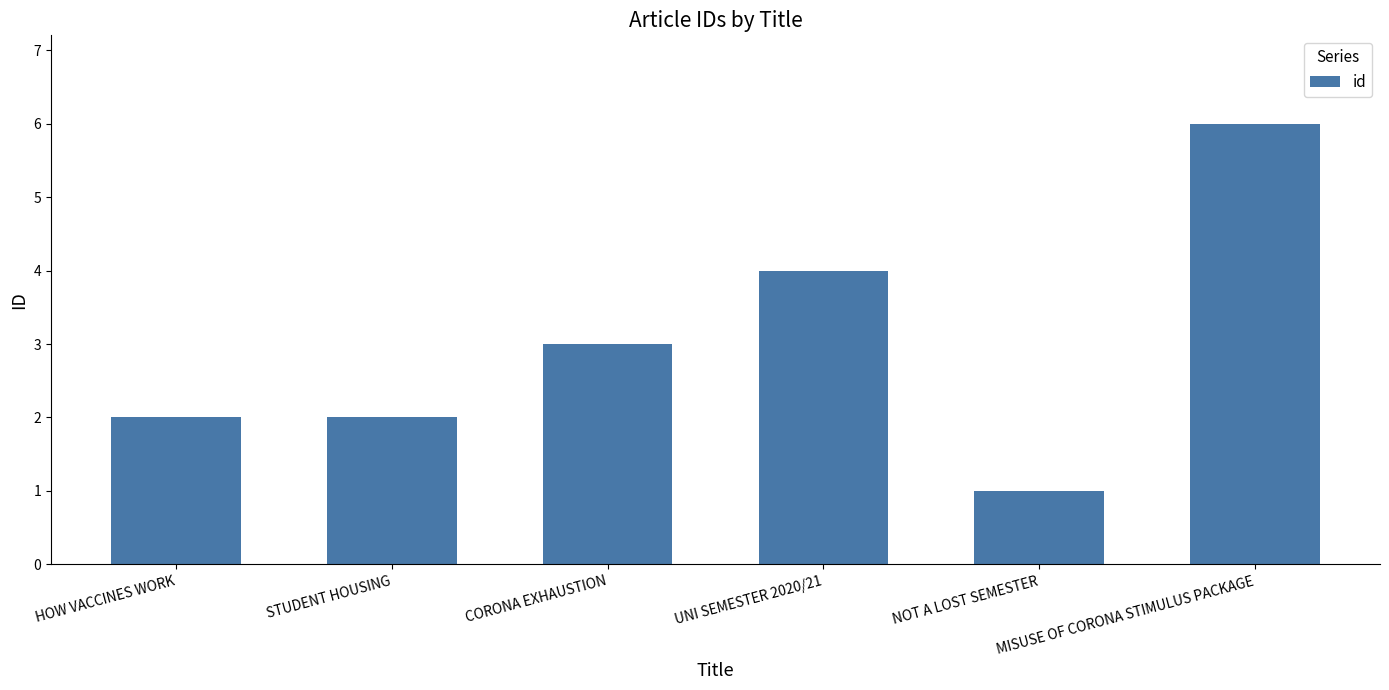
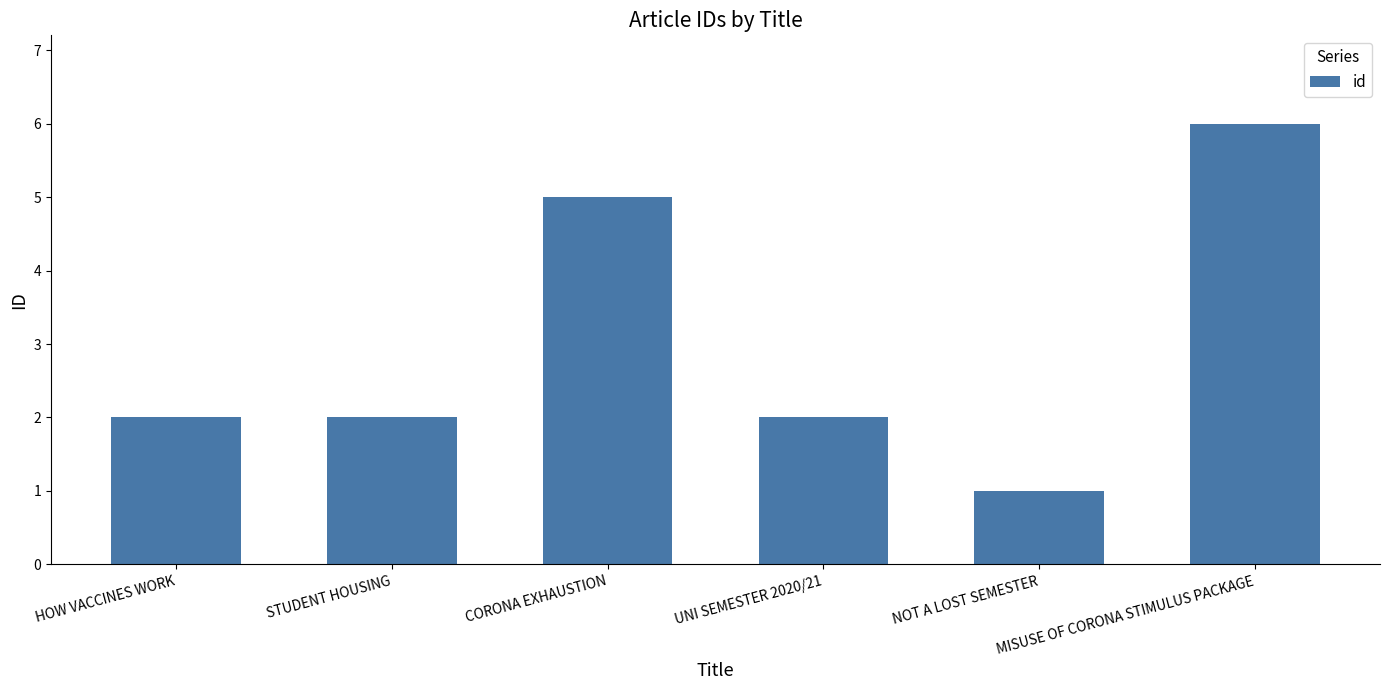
  {
    "HOW VACCINES WORK": 2,
    "STUDENT HOUSING": 2,
-   "CORONA EXHAUSTION": 3,
-   "UNI SEMESTER 2020/21": 4,
+   "CORONA EXHAUSTION": 5,
+   "UNI SEMESTER 2020/21": 2,
    "NOT A LOST SEMESTER": 1,
    "MISUSE OF CORONA STIMULUS PACKAGE": 6
  }
